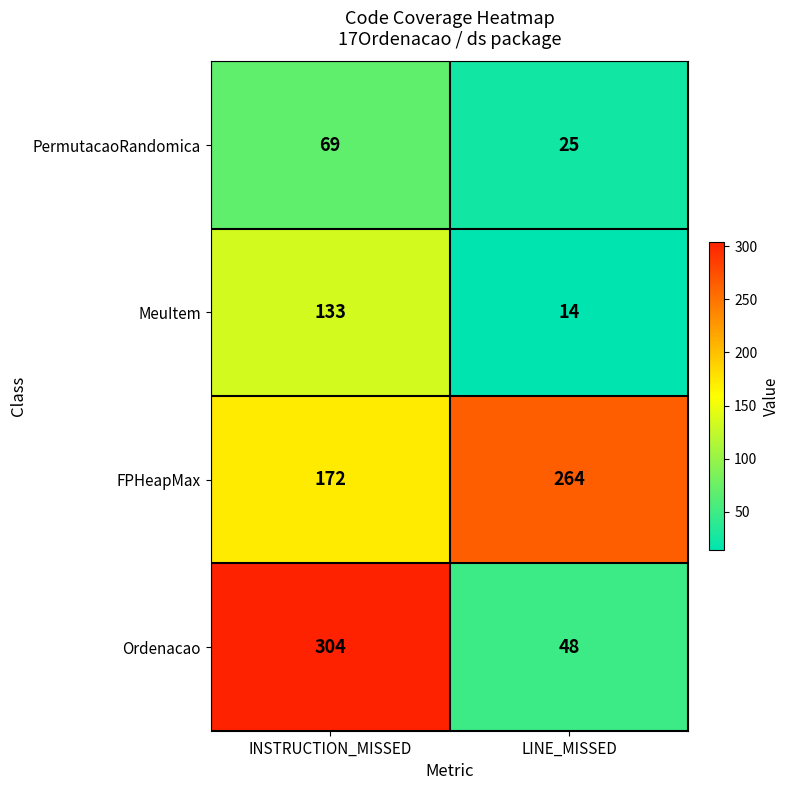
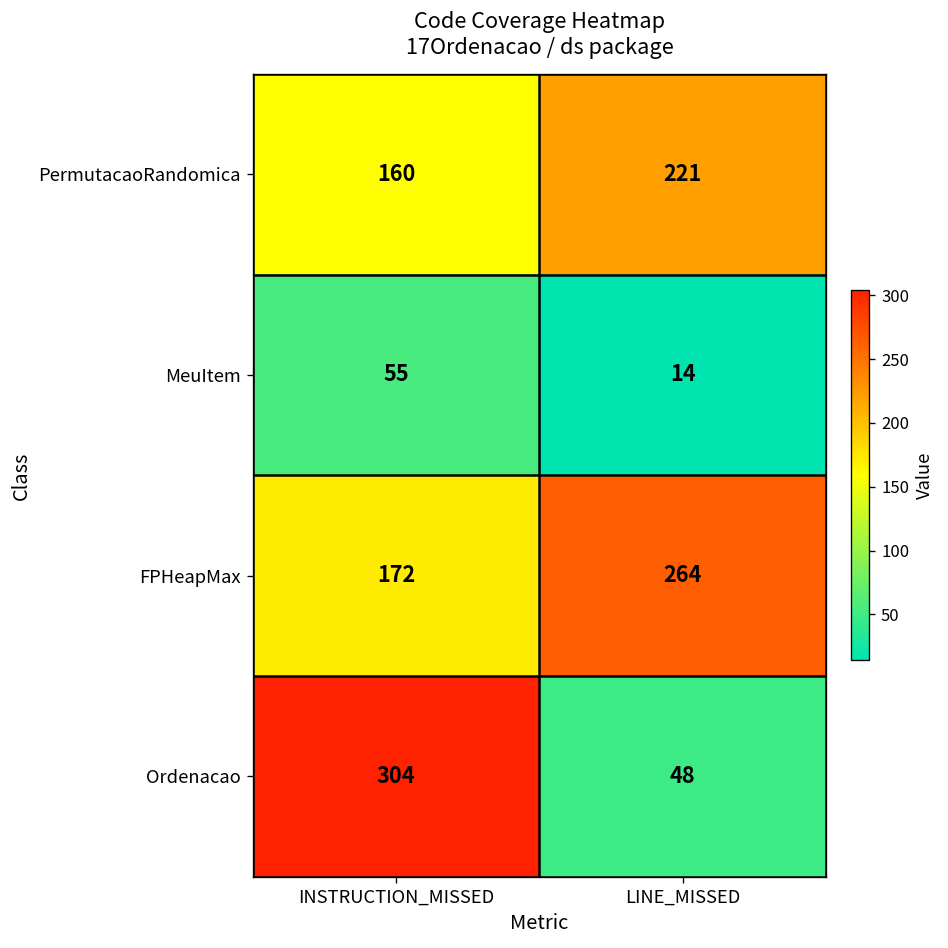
  {
    "PermutacaoRandomica": {
-     "INSTRUCTION_MISSED": 69,
-     "LINE_MISSED": 25
+     "INSTRUCTION_MISSED": 160,
+     "LINE_MISSED": 221
    },
    "MeuItem": {
-     "INSTRUCTION_MISSED": 133,
+     "INSTRUCTION_MISSED": 55,
      "LINE_MISSED": 14
    },
    "FPHeapMax": {
      "INSTRUCTION_MISSED": 172,
      "LINE_MISSED": 264
    },
    "Ordenacao": {
      "INSTRUCTION_MISSED": 304,
      "LINE_MISSED": 48
    }
  }
